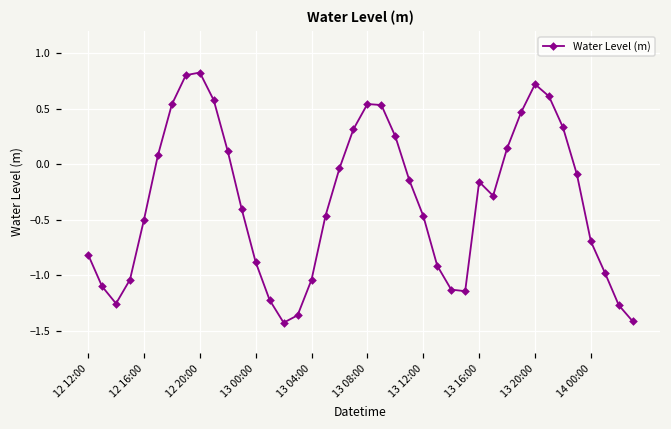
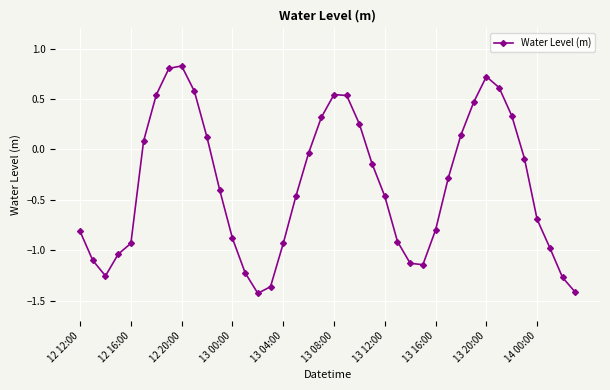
  {
    "12 12:00": -0.81,
-   "12 16:00": -0.50,
+   "12 16:00": -0.93,
    "12 20:00": 0.83,
    "13 00:00": -0.88,
-   "13 04:00": -1.04,
+   "13 04:00": -0.93,
    "13 08:00": 0.54,
    "13 12:00": -0.47,
-   "13 16:00": -0.16,
+   "13 16:00": -0.80,
    "13 20:00": 0.72,
    "14 00:00": -0.69
  }
